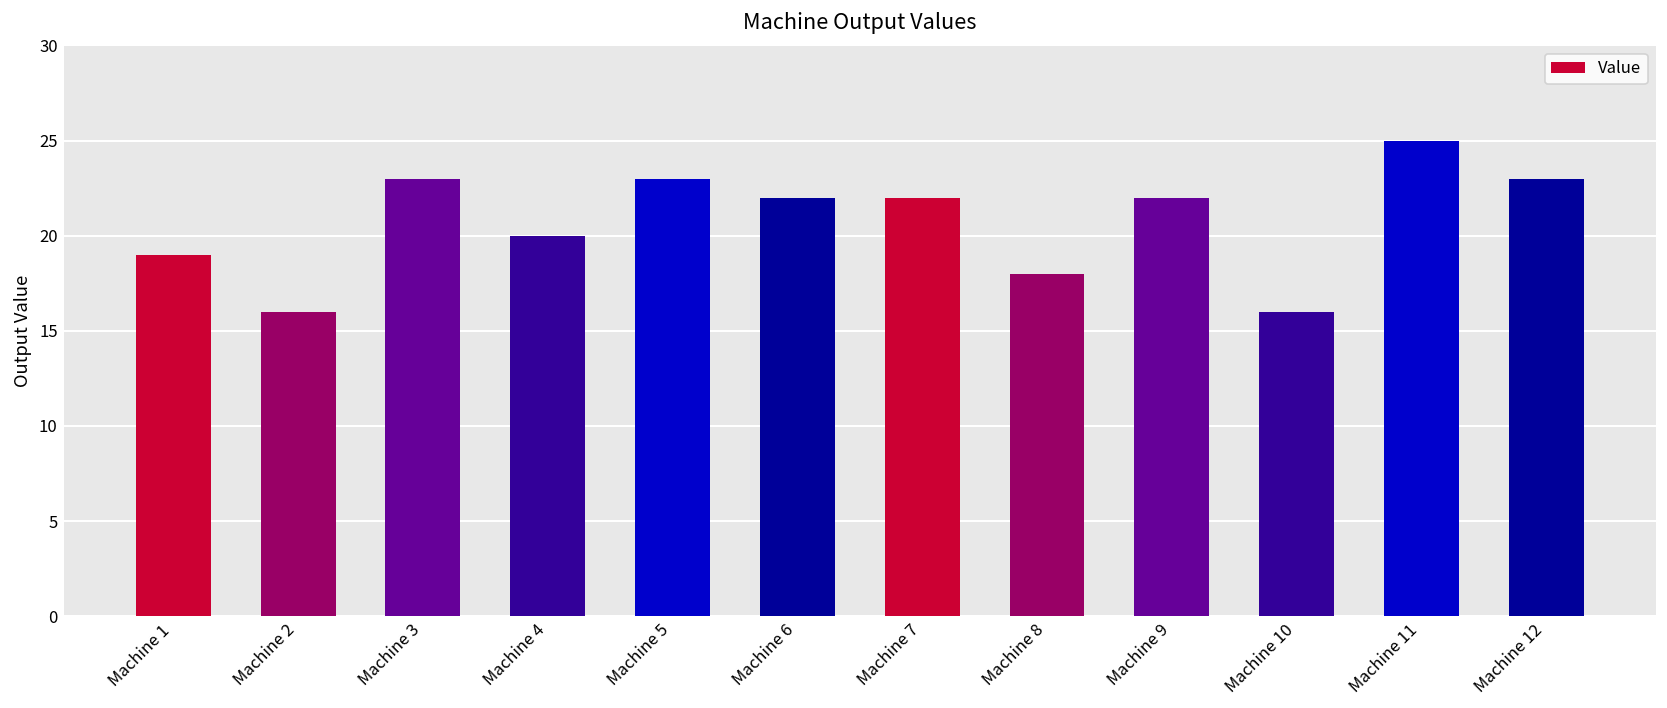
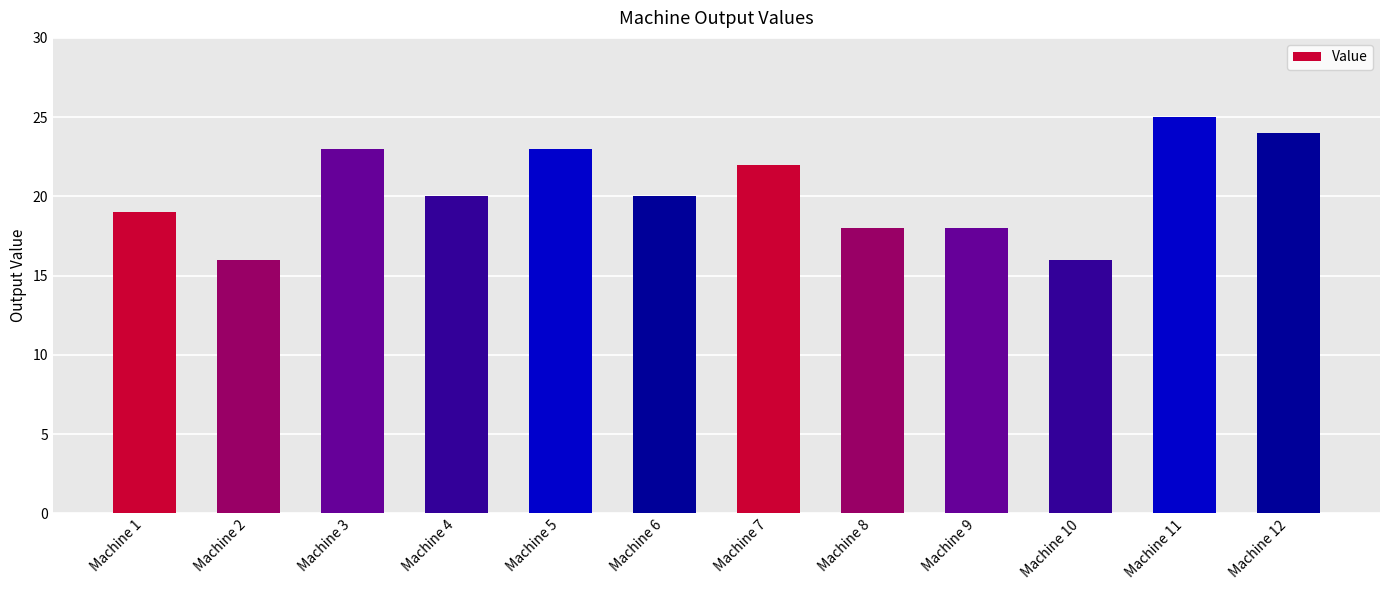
  {
    "Machine 1": 19,
    "Machine 2": 16,
    "Machine 3": 23,
    "Machine 4": 20,
    "Machine 5": 23,
-   "Machine 6": 22,
+   "Machine 6": 20,
    "Machine 7": 22,
    "Machine 8": 18,
-   "Machine 9": 22,
+   "Machine 9": 18,
    "Machine 10": 16,
    "Machine 11": 25,
-   "Machine 12": 23
+   "Machine 12": 24
  }
